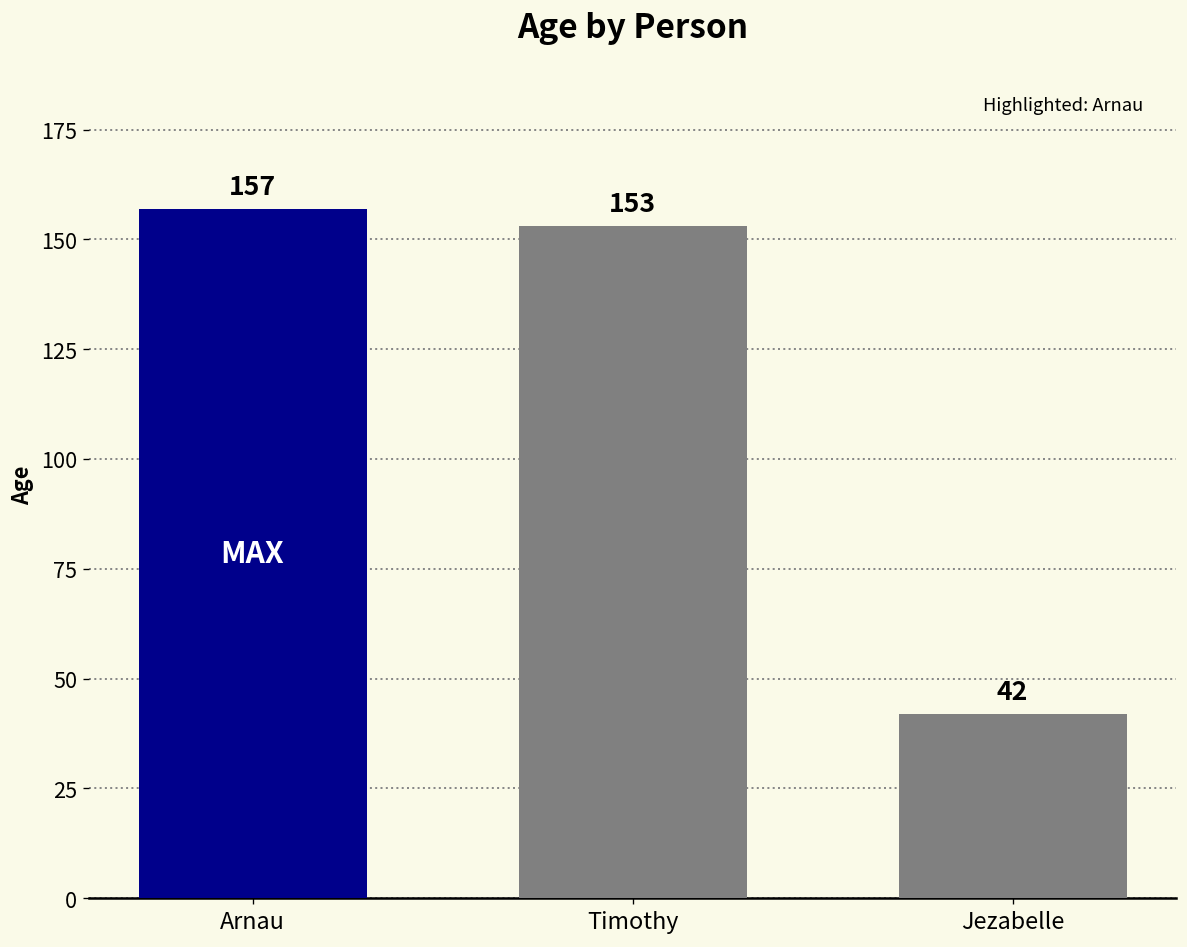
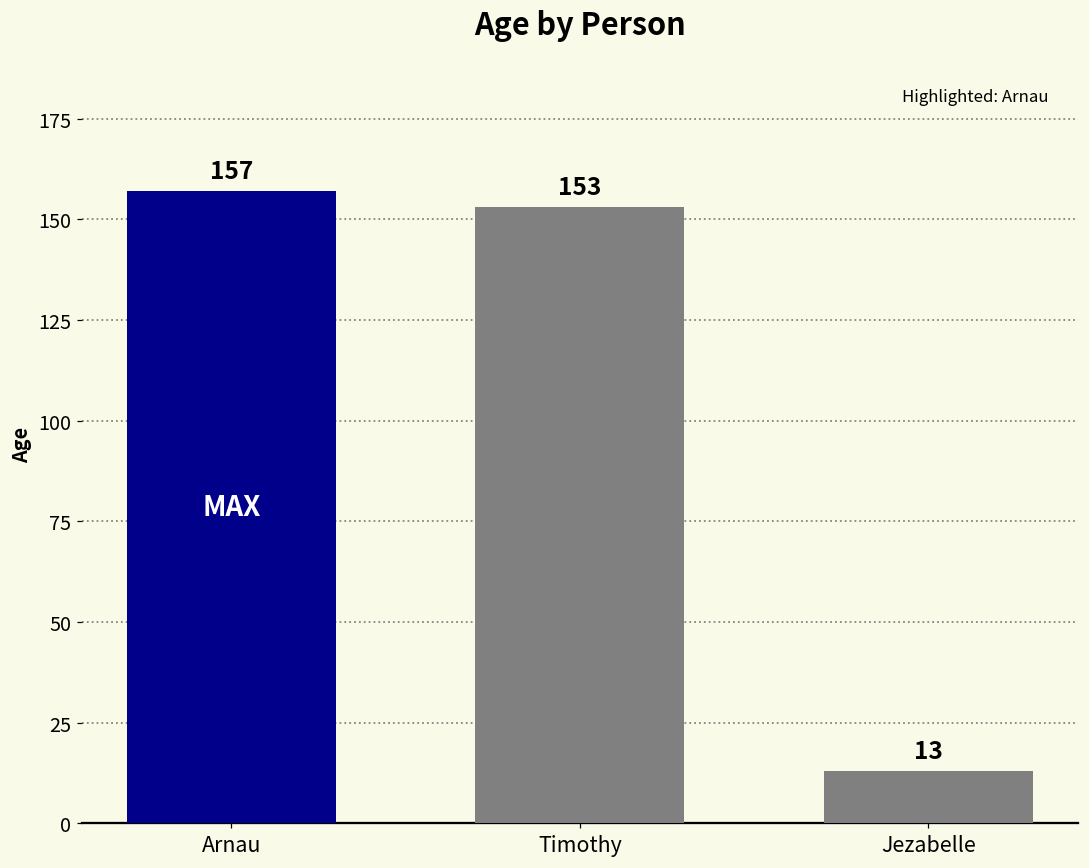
  {
    "Arnau": 157,
    "Timothy": 153,
-   "Jezabelle": 42
+   "Jezabelle": 13
  }
